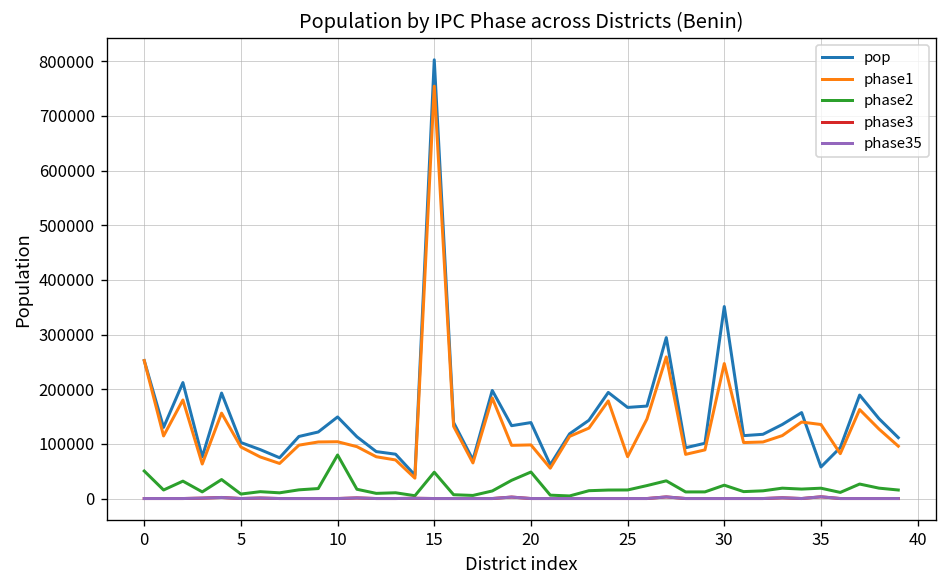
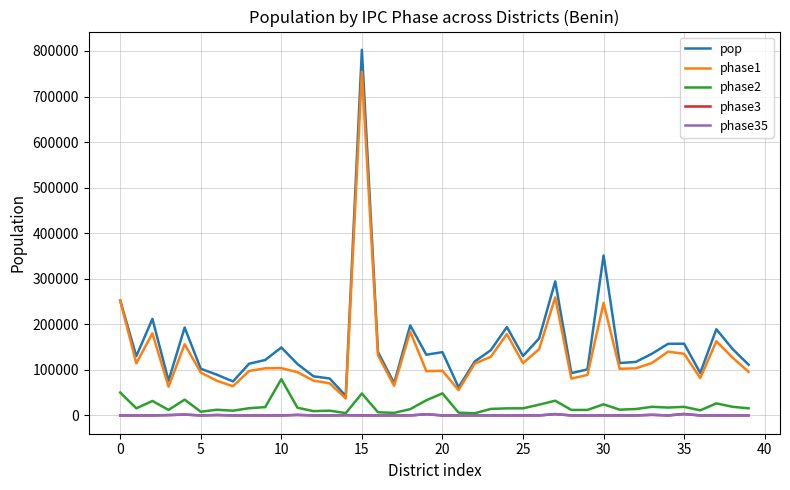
  {
    "pop": {
      "5": 100000,
      "10": 150000,
      "15": 800000,
      "20": 140000,
-     "25": 170000,
+     "25": 130000,
      "30": 350000,
-     "35": 60000
+     "35": 160000
    },
    "phase1": {
      "5": 90000,
      "10": 100000,
      "15": 750000,
      "20": 100000,
-     "25": 80000,
+     "25": 110000,
      "30": 250000,
      "35": 140000
    },
    "phase2": {
      "0": 50000,
      "5": 10000,
      "10": 80000,
      "15": 50000,
      "20": 50000,
      "25": 20000,
      "30": 20000,
      "35": 20000
    },
    "phase35": {
      "0": 0,
      "5": 0,
      "10": 0,
      "15": 0,
      "20": 0,
      "25": 0,
      "30": 0,
      "35": 0
    }
  }
